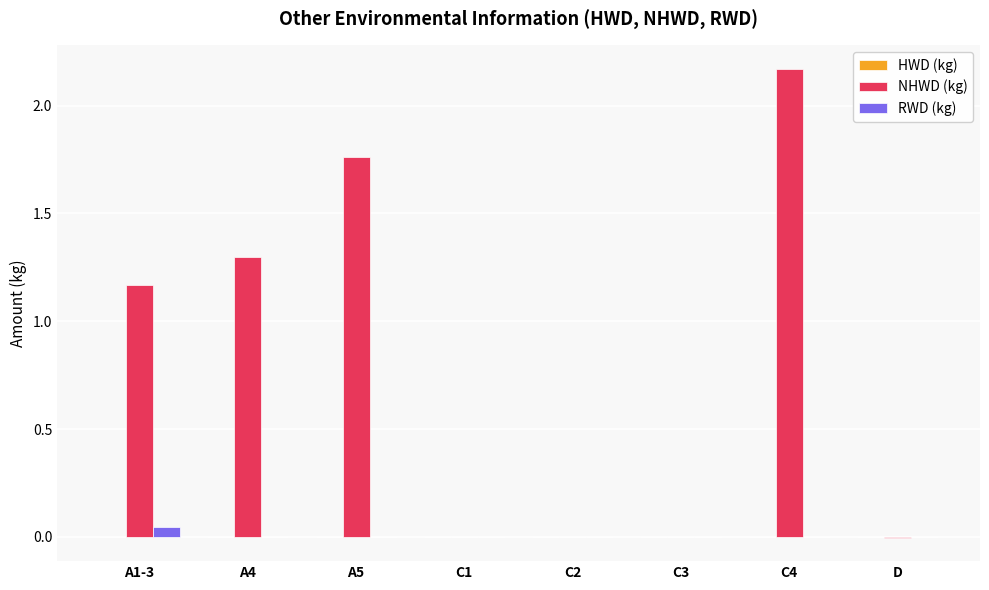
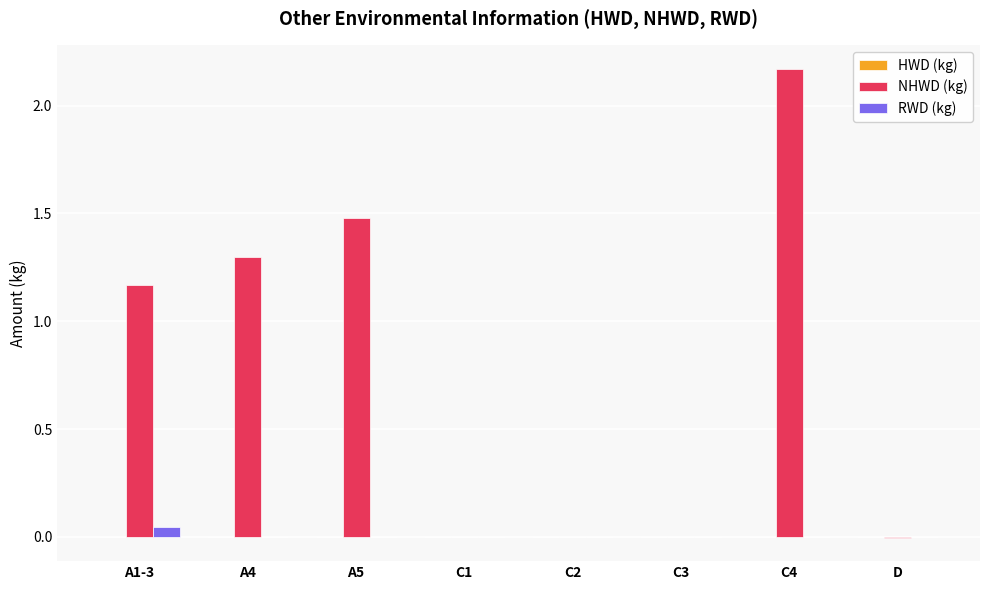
  {
    "HWD (kg)": {
      "C1": 0.00,
      "C3": 0.00
    },
    "NHWD (kg)": {
      "A1-3": 1.17,
      "A4": 1.30,
-     "A5": 1.76,
+     "A5": 1.48,
      "C1": 0.00,
      "C3": 0.00,
      "C4": 2.17
    },
    "RWD (kg)": {
      "A1-3": 0.04,
      "C1": 0.00,
      "C3": 0.00
    }
  }
